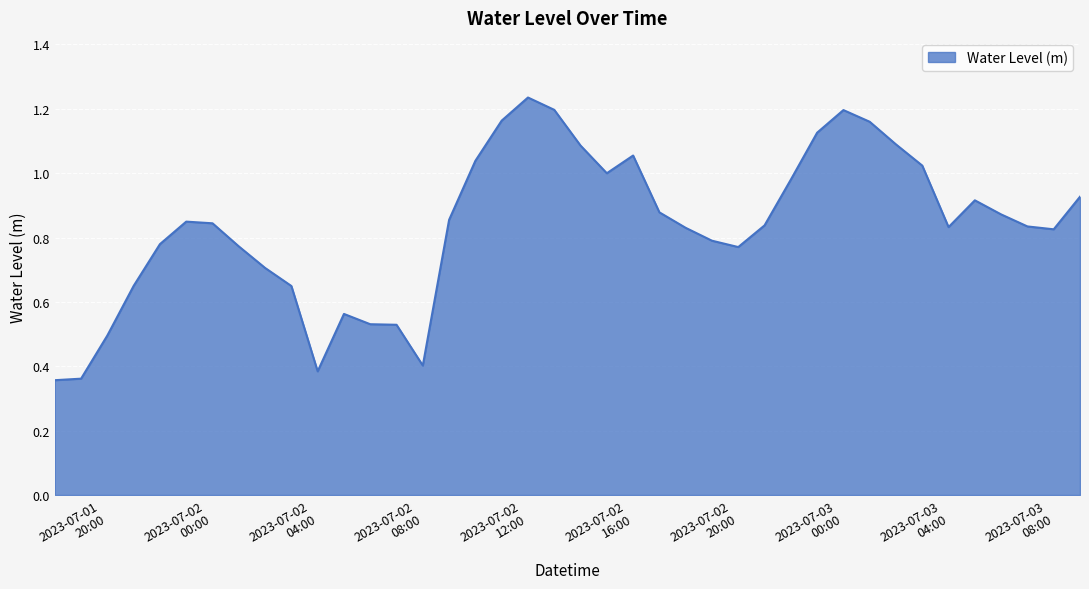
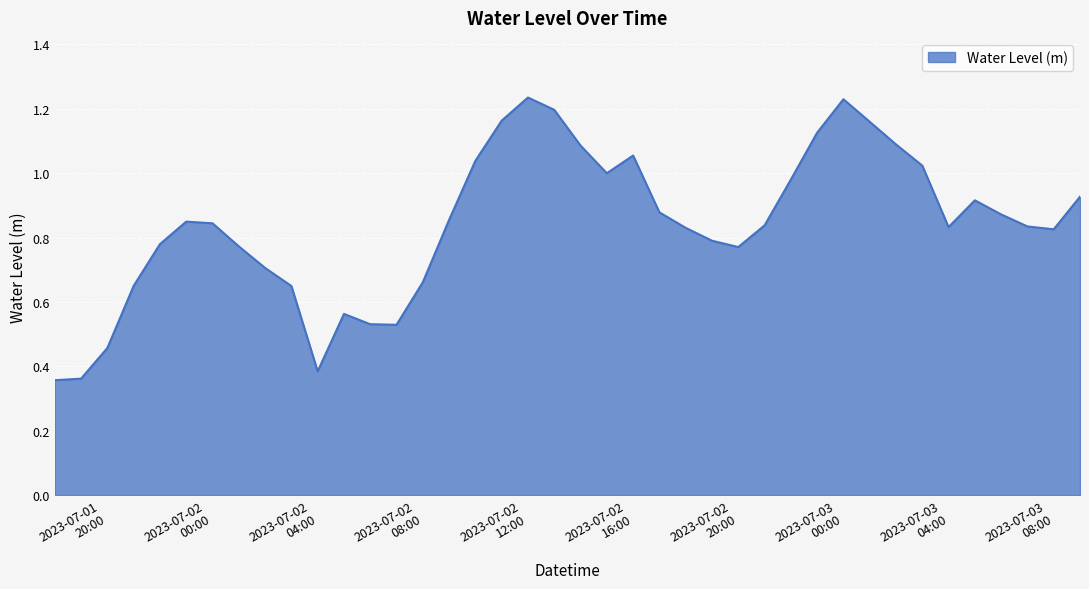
  {
-   "2023-07-01 20:00": 0.50,
+   "2023-07-01 20:00": 0.46,
    "2023-07-02 00:00": 0.84,
    "2023-07-02 04:00": 0.38,
-   "2023-07-02 08:00": 0.40,
+   "2023-07-02 08:00": 0.66,
    "2023-07-02 12:00": 1.23,
    "2023-07-02 16:00": 1.05,
    "2023-07-02 20:00": 0.77,
-   "2023-07-03 00:00": 1.20,
+   "2023-07-03 00:00": 1.23,
    "2023-07-03 04:00": 0.83,
    "2023-07-03 08:00": 0.83
  }
